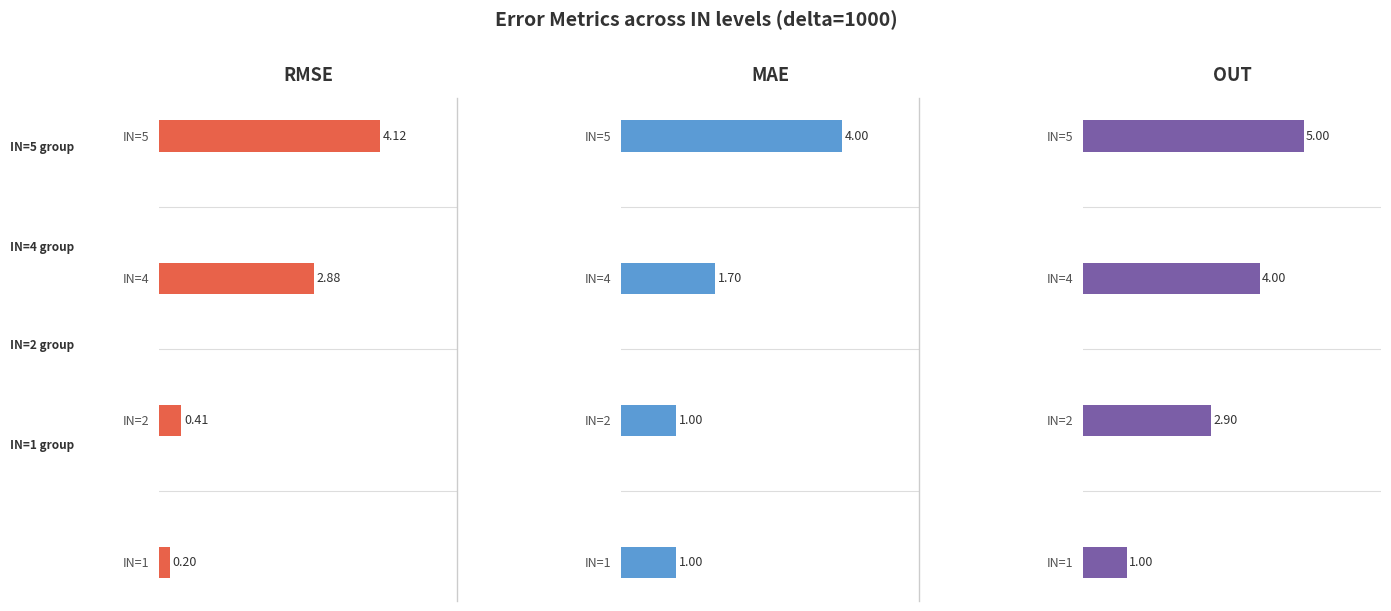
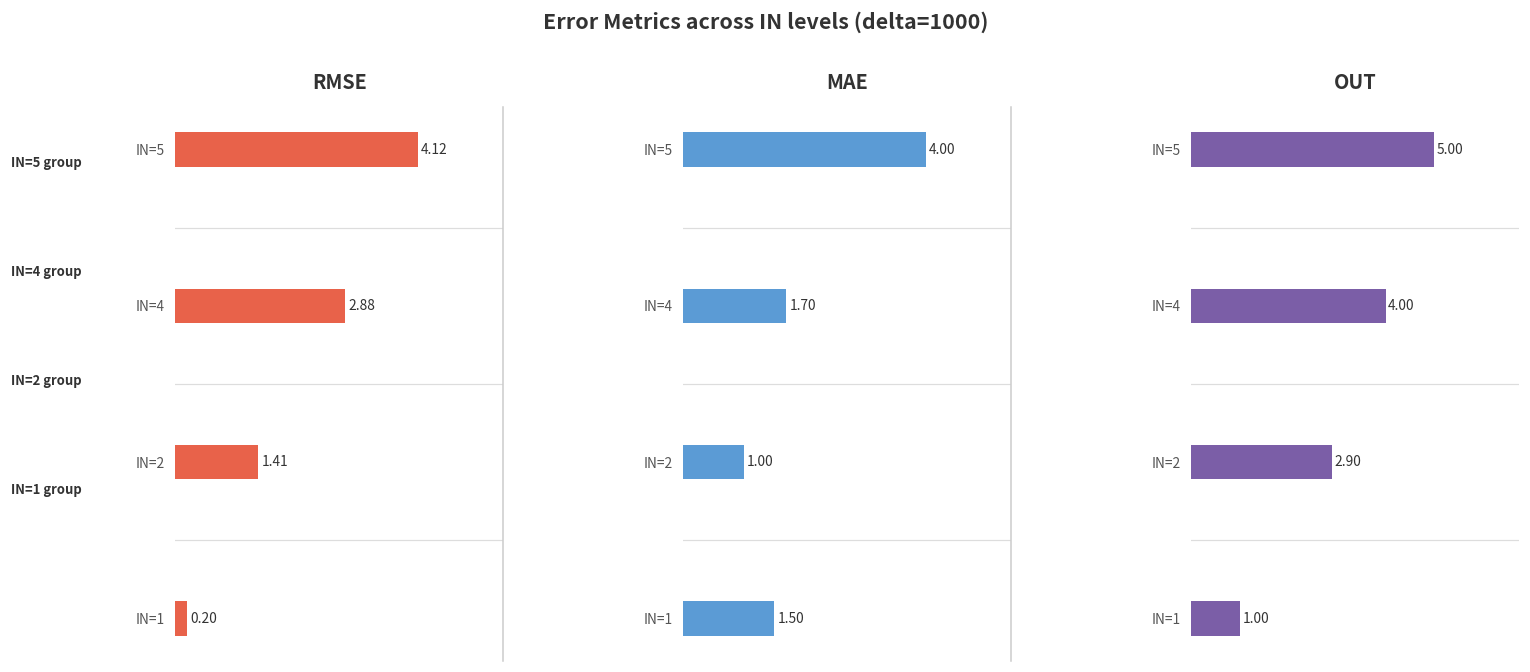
  {
    "RMSE": {
      "IN=5": 4.12,
      "IN=4": 2.88,
-     "IN=2": 0.41,
+     "IN=2": 1.41,
      "IN=1": 0.20
    },
    "MAE": {
      "IN=5": 4.00,
      "IN=4": 1.70,
      "IN=2": 1.00,
-     "IN=1": 1.00
+     "IN=1": 1.50
    },
    "OUT": {
      "IN=5": 5.00,
      "IN=4": 4.00,
      "IN=2": 2.90,
      "IN=1": 1.00
    }
  }
